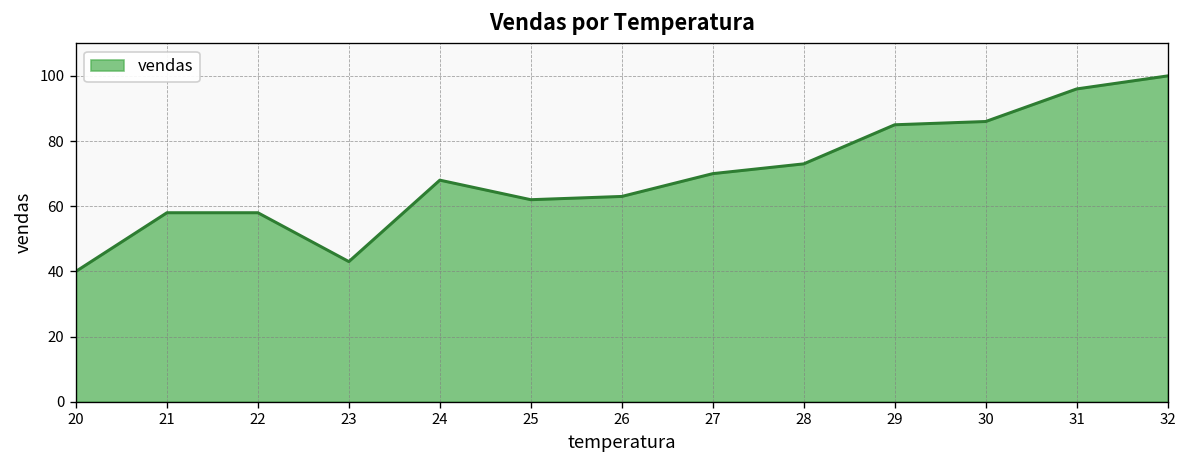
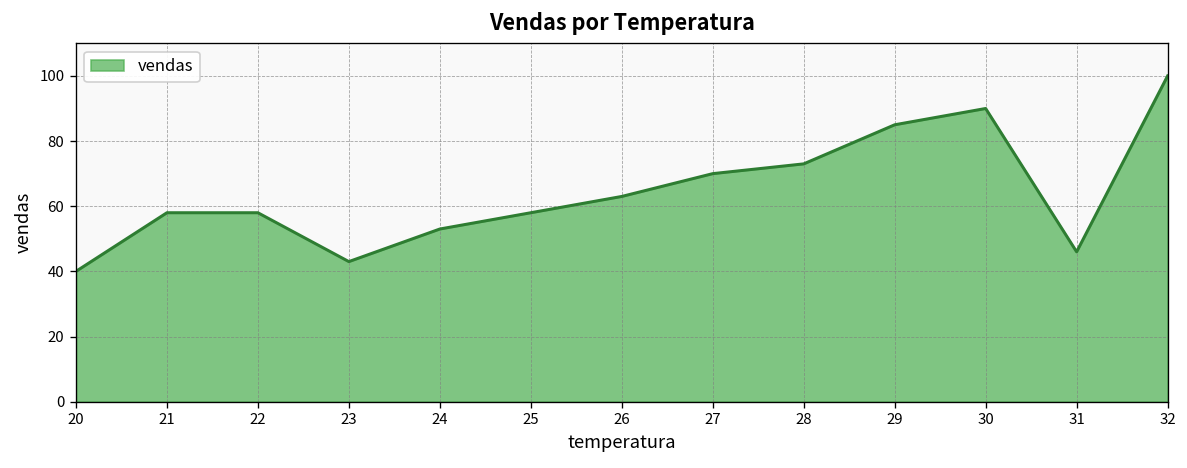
  {
    "20": 40,
    "21": 58,
    "22": 58,
    "23": 43,
-   "24": 68,
-   "25": 62,
+   "24": 53,
+   "25": 58,
    "26": 63,
    "27": 70,
    "28": 73,
    "29": 85,
-   "30": 86,
-   "31": 96,
+   "30": 90,
+   "31": 46,
    "32": 100
  }
